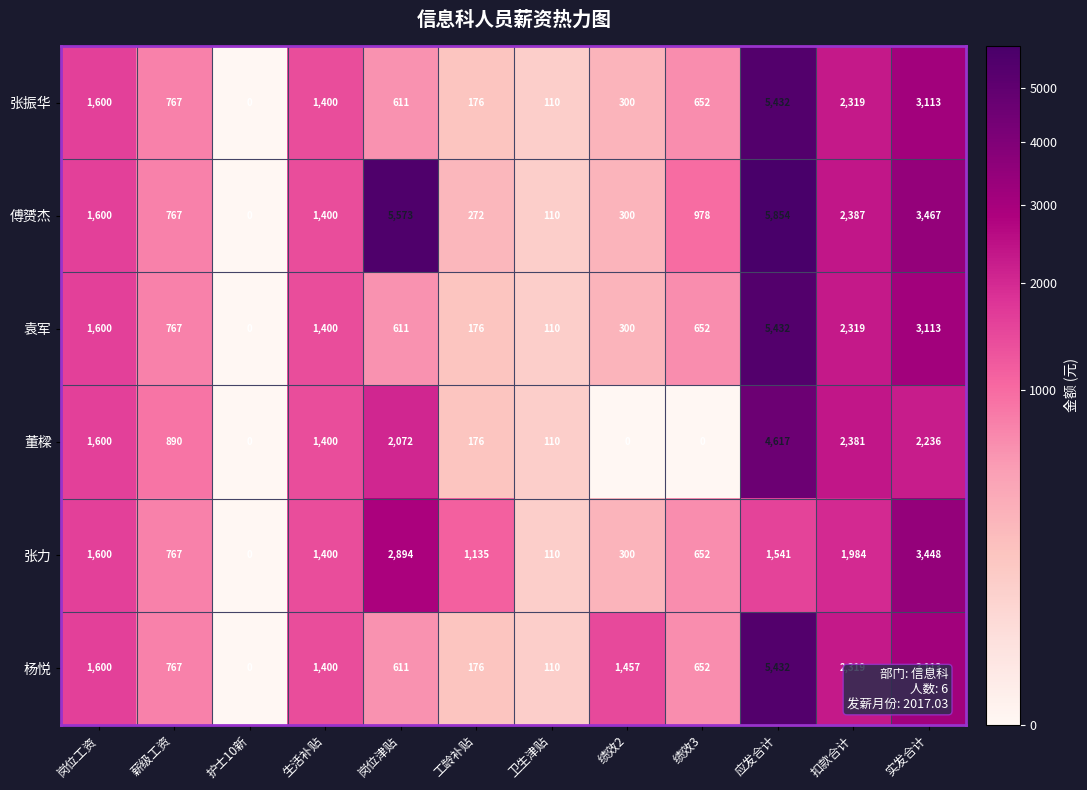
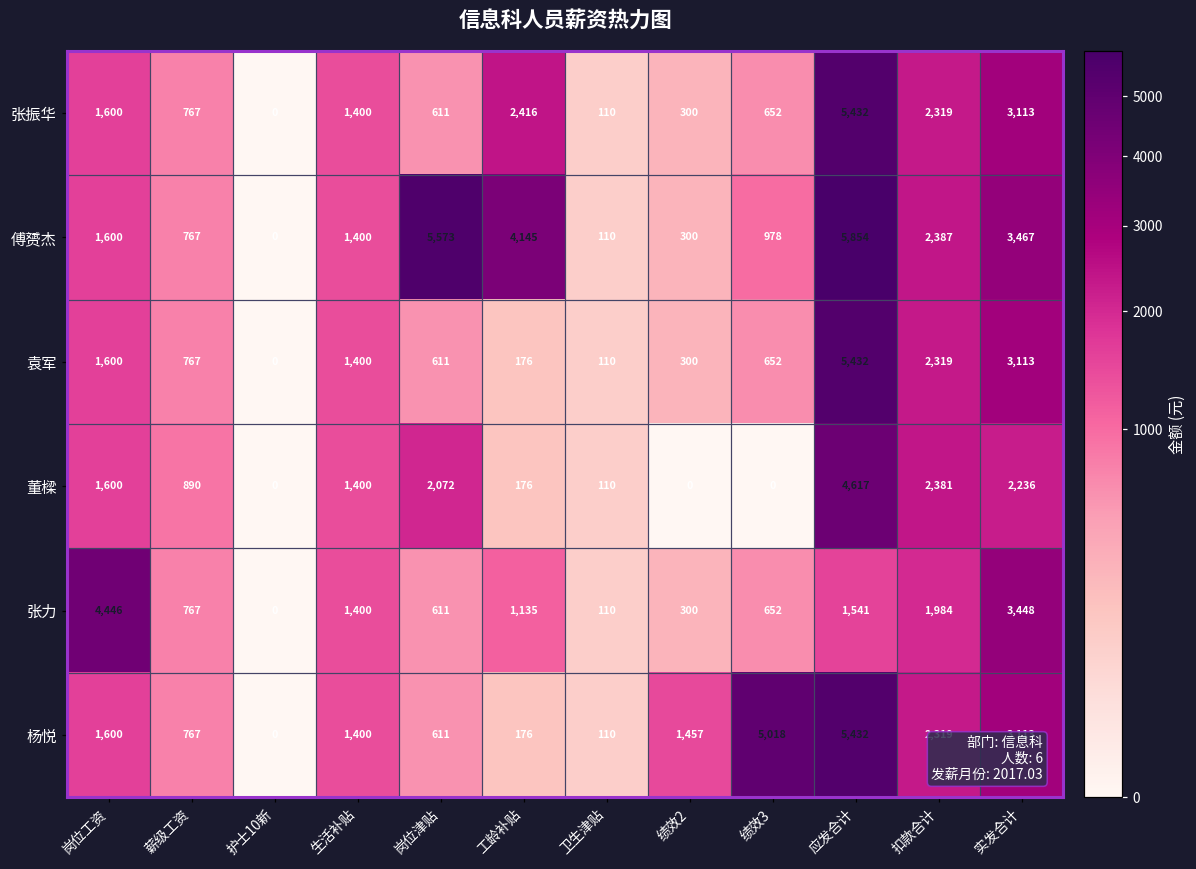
  {
    "张振华": {
      "岗位工资": "1,600",
      "薪级工资": "767",
      "生活补贴": "1,400",
      "岗位津贴": "611",
-     "工龄补贴": "176",
+     "工龄补贴": "2,416",
      "卫生津贴": "110",
      "绩效2": "300",
      "绩效3": "652",
      "应发合计": "5,432",
      "扣款合计": "2,319",
      "实发合计": "3,113"
    },
    "傅赟杰": {
      "岗位工资": "1,600",
      "薪级工资": "767",
      "生活补贴": "1,400",
      "岗位津贴": "5,573",
-     "工龄补贴": "272",
+     "工龄补贴": "4,145",
      "卫生津贴": "110",
      "绩效2": "300",
      "绩效3": "978",
      "应发合计": "5,854",
      "扣款合计": "2,387",
      "实发合计": "3,467"
    },
    "袁军": {
      "岗位工资": "1,600",
      "薪级工资": "767",
      "生活补贴": "1,400",
      "岗位津贴": "611",
      "工龄补贴": "176",
      "卫生津贴": "110",
      "绩效2": "300",
      "绩效3": "652",
      "应发合计": "5,432",
      "扣款合计": "2,319",
      "实发合计": "3,113"
    },
    "董樑": {
      "岗位工资": "1,600",
      "薪级工资": "890",
      "生活补贴": "1,400",
      "岗位津贴": "2,072",
      "工龄补贴": "176",
      "卫生津贴": "110",
      "应发合计": "4,617",
      "扣款合计": "2,381",
      "实发合计": "2,236"
    },
    "张力": {
-     "岗位工资": "1,600",
+     "岗位工资": "4,446",
      "薪级工资": "767",
      "生活补贴": "1,400",
-     "岗位津贴": "2,894",
+     "岗位津贴": "611",
      "工龄补贴": "1,135",
      "卫生津贴": "110",
      "绩效2": "300",
      "绩效3": "652",
      "应发合计": "1,541",
      "扣款合计": "1,984",
      "实发合计": "3,448"
    },
    "杨悦": {
      "岗位工资": "1,600",
      "薪级工资": "767",
      "生活补贴": "1,400",
      "岗位津贴": "611",
      "工龄补贴": "176",
      "卫生津贴": "110",
      "绩效2": "1,457",
-     "绩效3": "652",
+     "绩效3": "5,018",
      "应发合计": "5,432"
    }
  }
